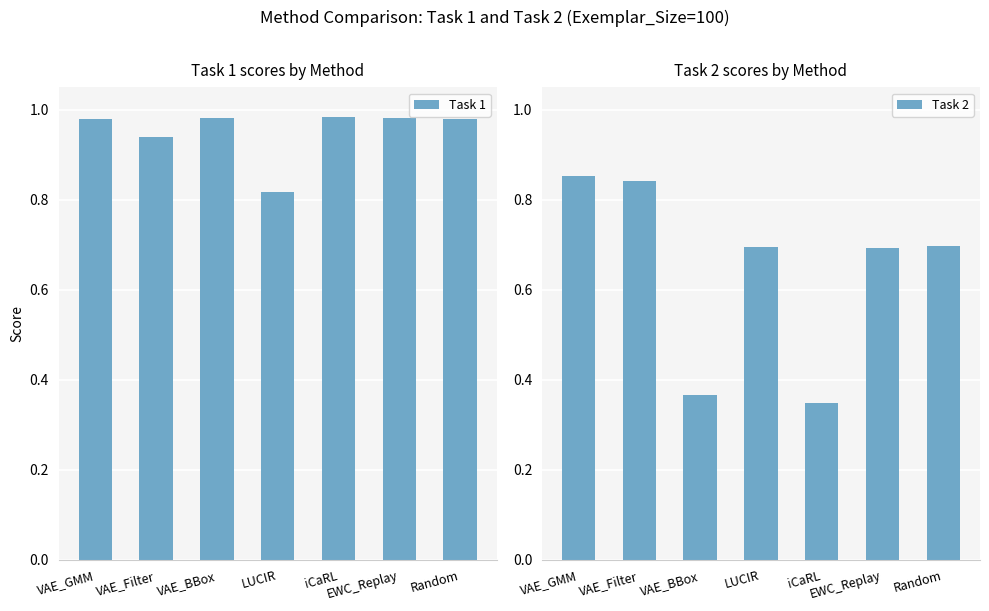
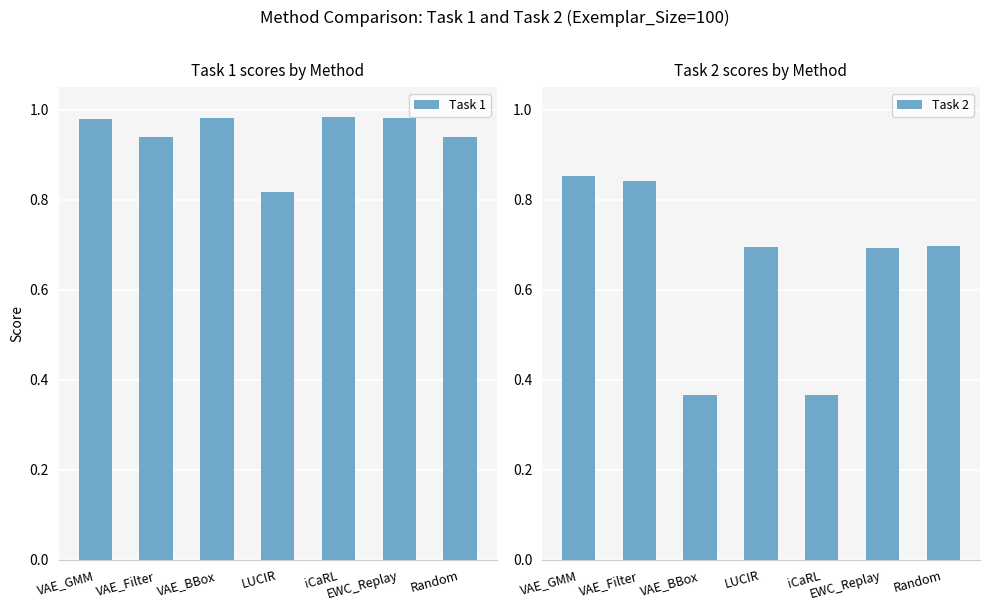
  {
    "Task 1 scores by Method": {
      "VAE_GMM": 0.98,
      "VAE_Filter": 0.94,
      "VAE_BBox": 0.98,
      "LUCIR": 0.82,
      "iCaRL": 0.98,
      "EWC_Replay": 0.98,
-     "Random": 0.98
+     "Random": 0.94
    },
    "Task 2 scores by Method": {
      "VAE_GMM": 0.85,
      "VAE_Filter": 0.84,
      "VAE_BBox": 0.37,
      "LUCIR": 0.70,
-     "iCaRL": 0.35,
+     "iCaRL": 0.37,
      "EWC_Replay": 0.69,
      "Random": 0.70
    }
  }
